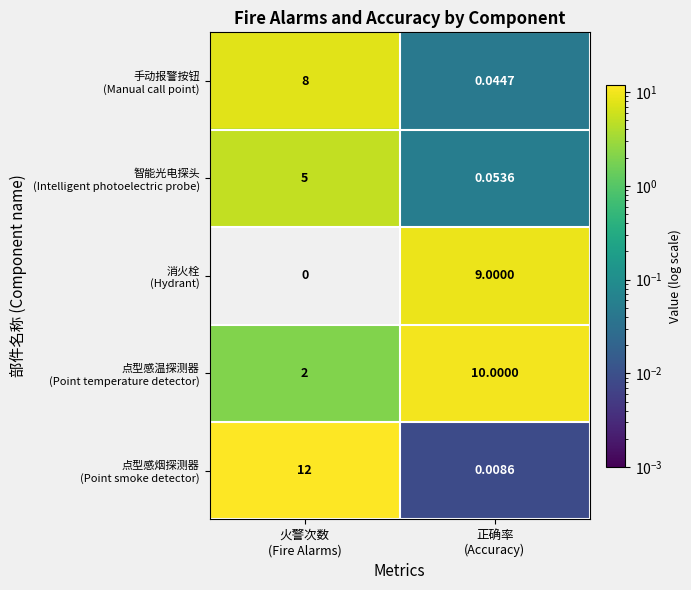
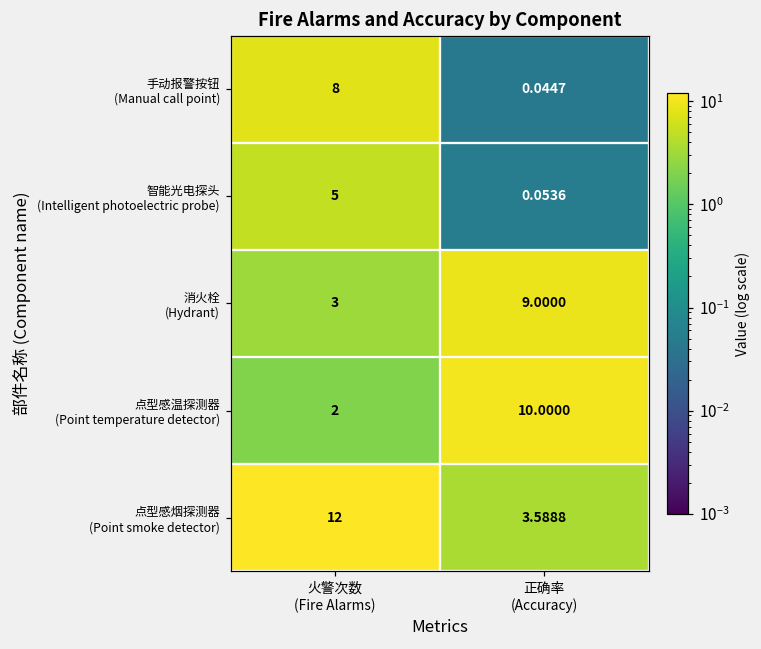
  {
    "手动报警按钮 (Manual call point)": {
      "火警次数 (Fire Alarms)": 8,
      "正确率 (Accuracy)": 0.0447
    },
    "智能光电探头 (Intelligent photoelectric probe)": {
      "火警次数 (Fire Alarms)": 5,
      "正确率 (Accuracy)": 0.0536
    },
    "消火栓 (Hydrant)": {
-     "火警次数 (Fire Alarms)": 0,
+     "火警次数 (Fire Alarms)": 3,
      "正确率 (Accuracy)": 9.0000
    },
    "点型感温探测器 (Point temperature detector)": {
      "火警次数 (Fire Alarms)": 2,
      "正确率 (Accuracy)": 10.0000
    },
    "点型感烟探测器 (Point smoke detector)": {
      "火警次数 (Fire Alarms)": 12,
-     "正确率 (Accuracy)": 0.0086
+     "正确率 (Accuracy)": 3.5888
    }
  }
